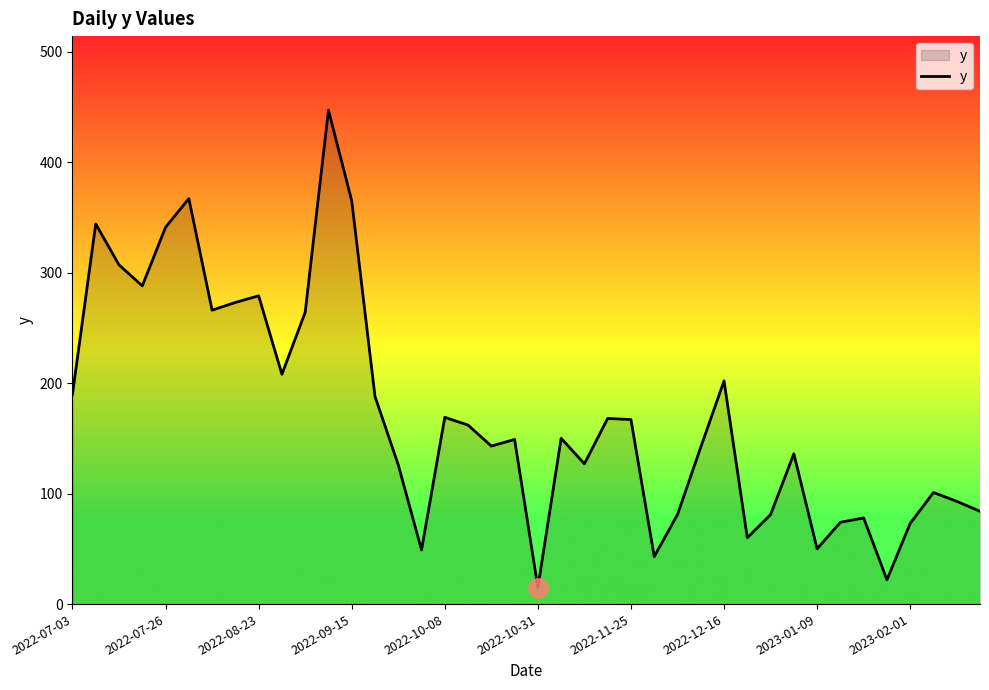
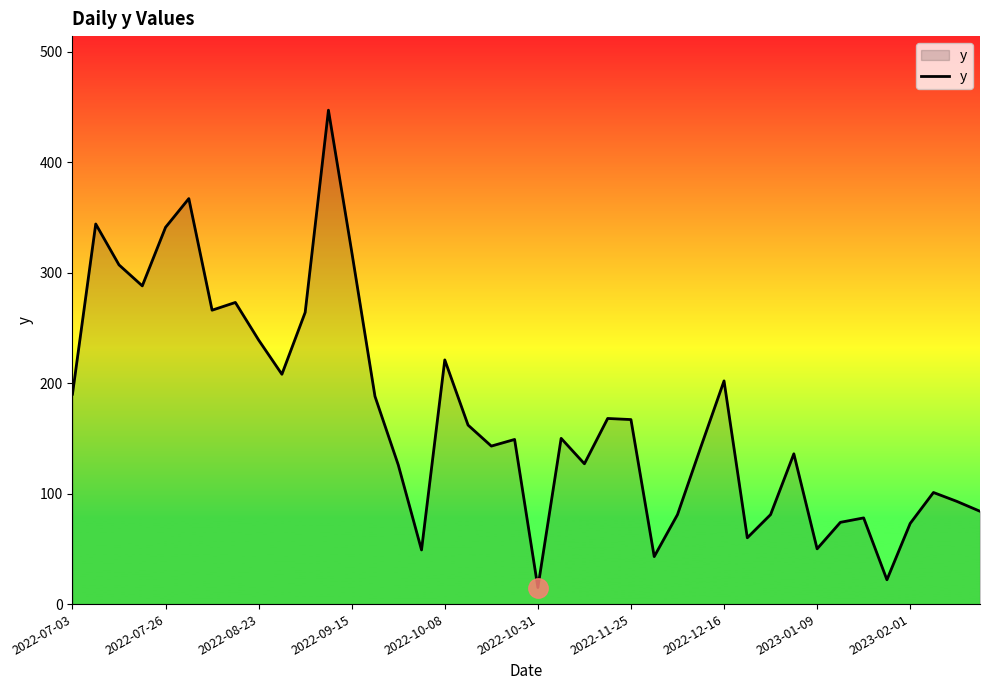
  {
    "y": {
      "2022-07-03": 190,
      "2022-07-26": 341,
-     "2022-08-23": 279,
-     "2022-09-15": 365,
-     "2022-10-08": 169,
+     "2022-08-23": 239,
+     "2022-09-15": 319,
+     "2022-10-08": 221,
      "2022-11-25": 167,
      "2022-12-16": 202,
      "2023-01-09": 50,
      "2023-02-01": 73
    }
  }
